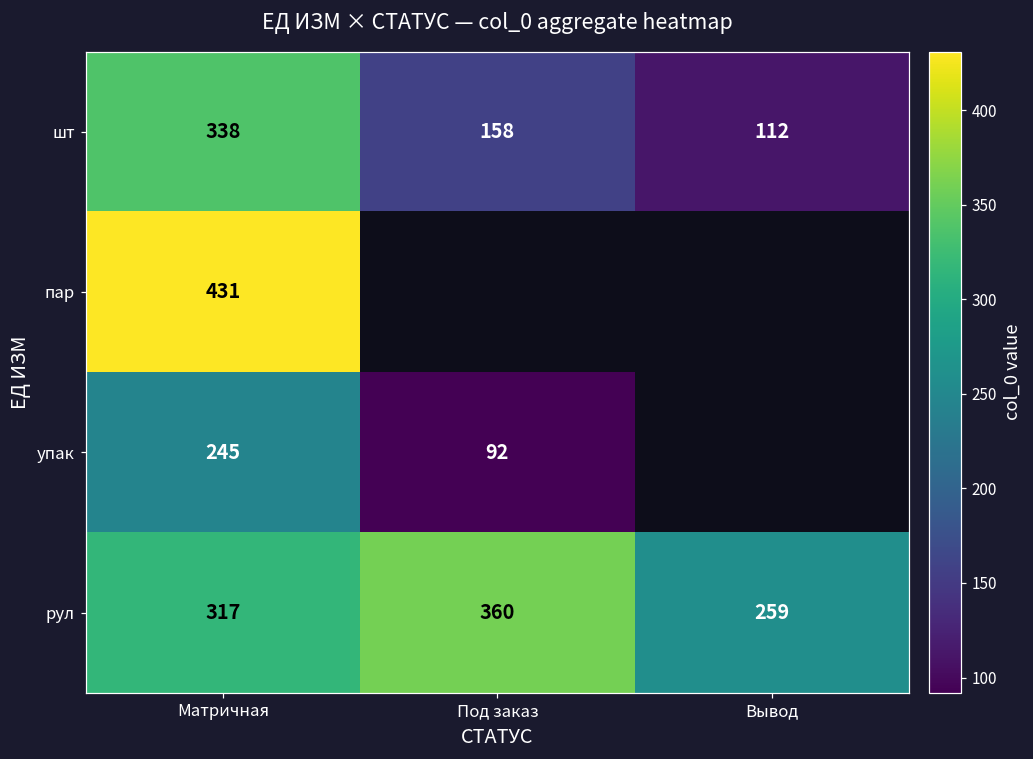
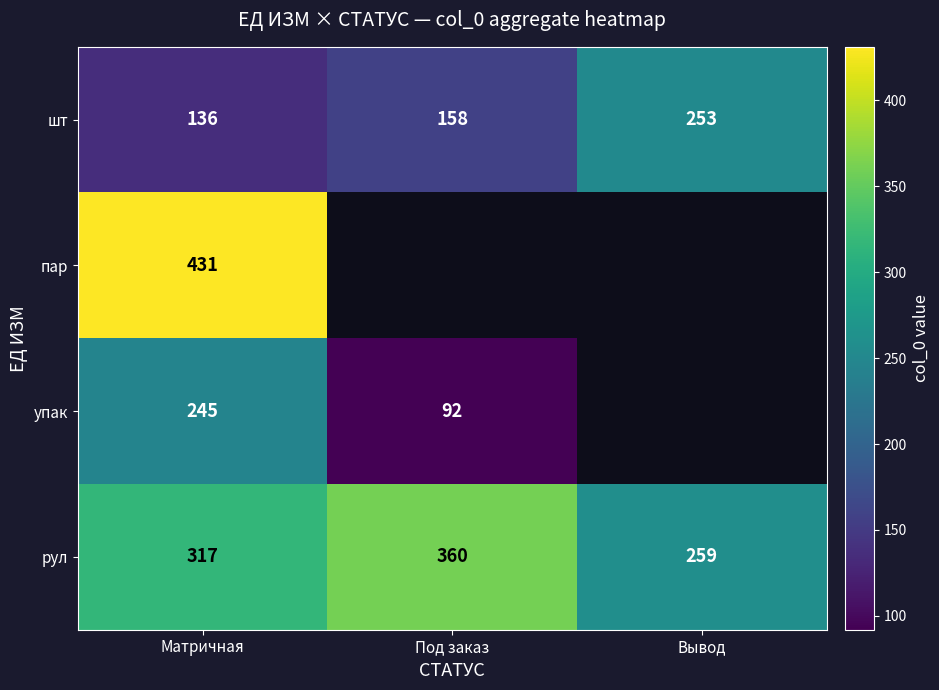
  {
    "шт": {
-     "Матричная": 338,
+     "Матричная": 136,
      "Под заказ": 158,
-     "Вывод": 112
+     "Вывод": 253
    },
    "пар": {
      "Матричная": 431
    },
    "упак": {
      "Матричная": 245,
      "Под заказ": 92
    },
    "рул": {
      "Матричная": 317,
      "Под заказ": 360,
      "Вывод": 259
    }
  }
